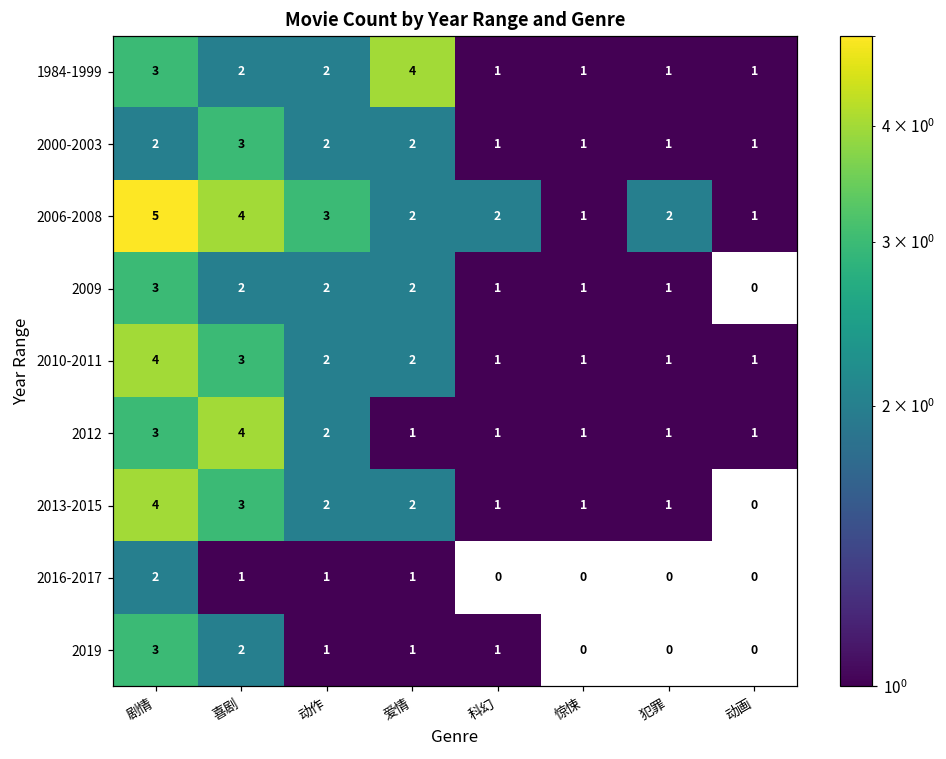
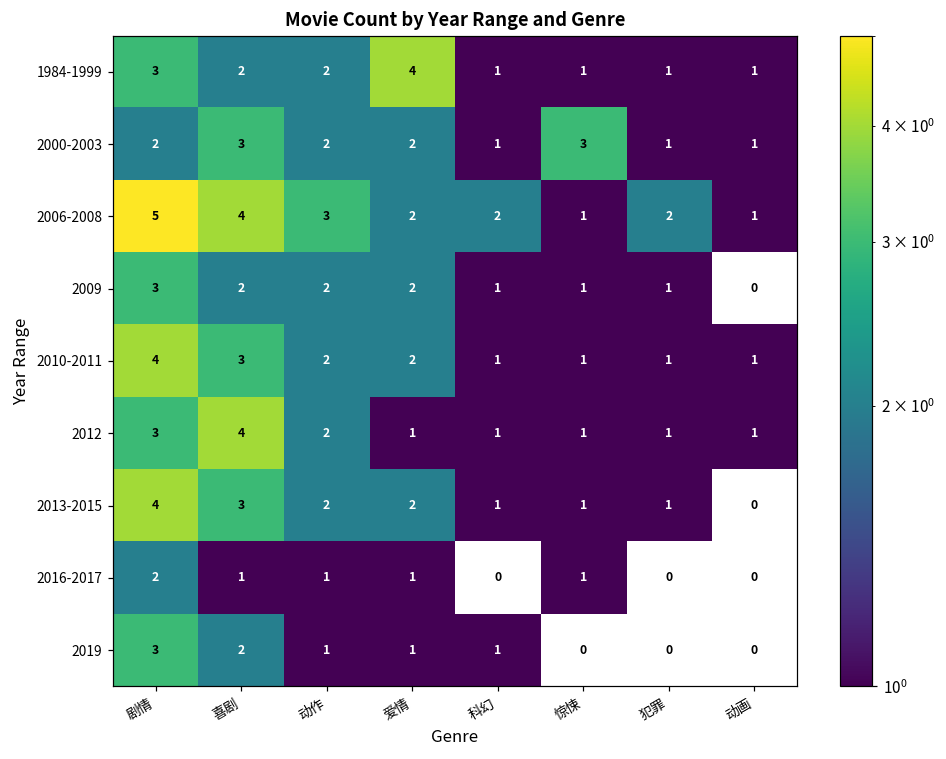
  {
    "1984-1999": {
      "剧情": 3,
      "喜剧": 2,
      "动作": 2,
      "爱情": 4,
      "科幻": 1,
      "惊悚": 1,
      "犯罪": 1,
      "动画": 1
    },
    "2000-2003": {
      "剧情": 2,
      "喜剧": 3,
      "动作": 2,
      "爱情": 2,
      "科幻": 1,
-     "惊悚": 1,
+     "惊悚": 3,
      "犯罪": 1,
      "动画": 1
    },
    "2006-2008": {
      "剧情": 5,
      "喜剧": 4,
      "动作": 3,
      "爱情": 2,
      "科幻": 2,
      "惊悚": 1,
      "犯罪": 2,
      "动画": 1
    },
    "2009": {
      "剧情": 3,
      "喜剧": 2,
      "动作": 2,
      "爱情": 2,
      "科幻": 1,
      "惊悚": 1,
      "犯罪": 1,
      "动画": 0
    },
    "2010-2011": {
      "剧情": 4,
      "喜剧": 3,
      "动作": 2,
      "爱情": 2,
      "科幻": 1,
      "惊悚": 1,
      "犯罪": 1,
      "动画": 1
    },
    "2012": {
      "剧情": 3,
      "喜剧": 4,
      "动作": 2,
      "爱情": 1,
      "科幻": 1,
      "惊悚": 1,
      "犯罪": 1,
      "动画": 1
    },
    "2013-2015": {
      "剧情": 4,
      "喜剧": 3,
      "动作": 2,
      "爱情": 2,
      "科幻": 1,
      "惊悚": 1,
      "犯罪": 1,
      "动画": 0
    },
    "2016-2017": {
      "剧情": 2,
      "喜剧": 1,
      "动作": 1,
      "爱情": 1,
      "科幻": 0,
-     "惊悚": 0,
+     "惊悚": 1,
      "犯罪": 0,
      "动画": 0
    },
    "2019": {
      "剧情": 3,
      "喜剧": 2,
      "动作": 1,
      "爱情": 1,
      "科幻": 1,
      "惊悚": 0,
      "犯罪": 0,
      "动画": 0
    }
  }
